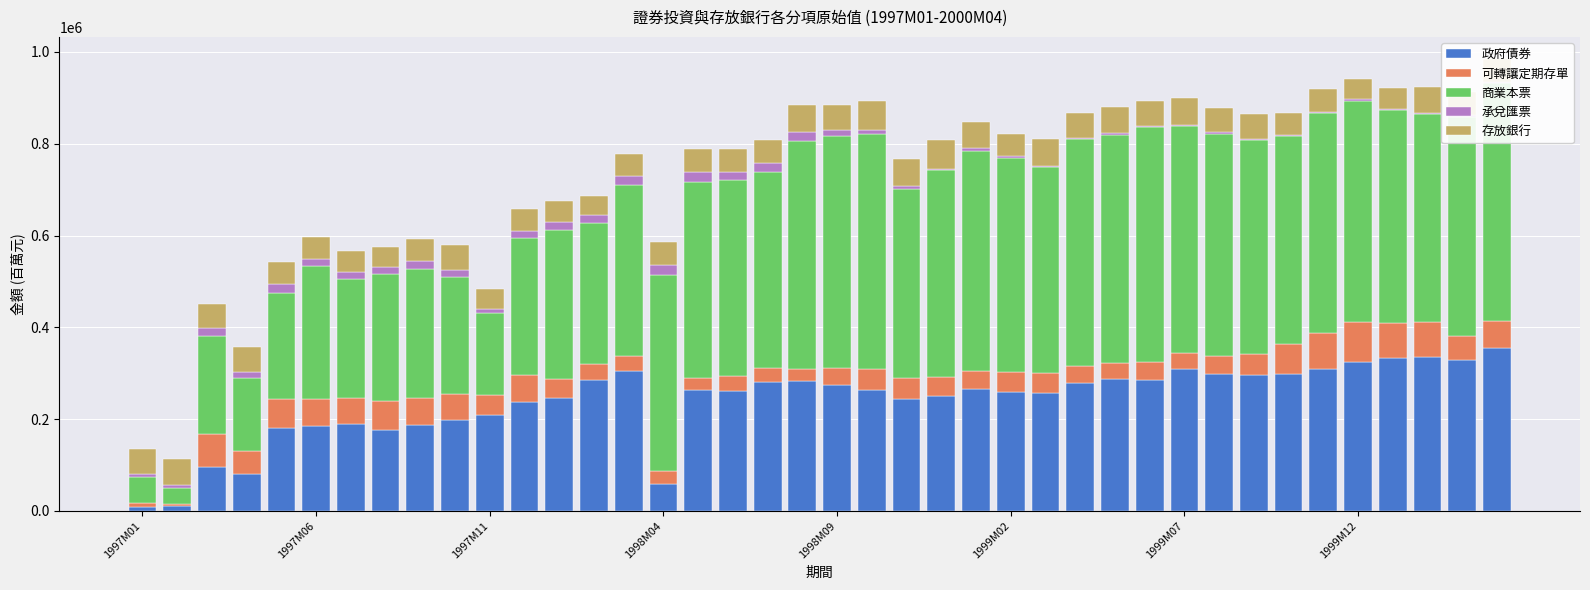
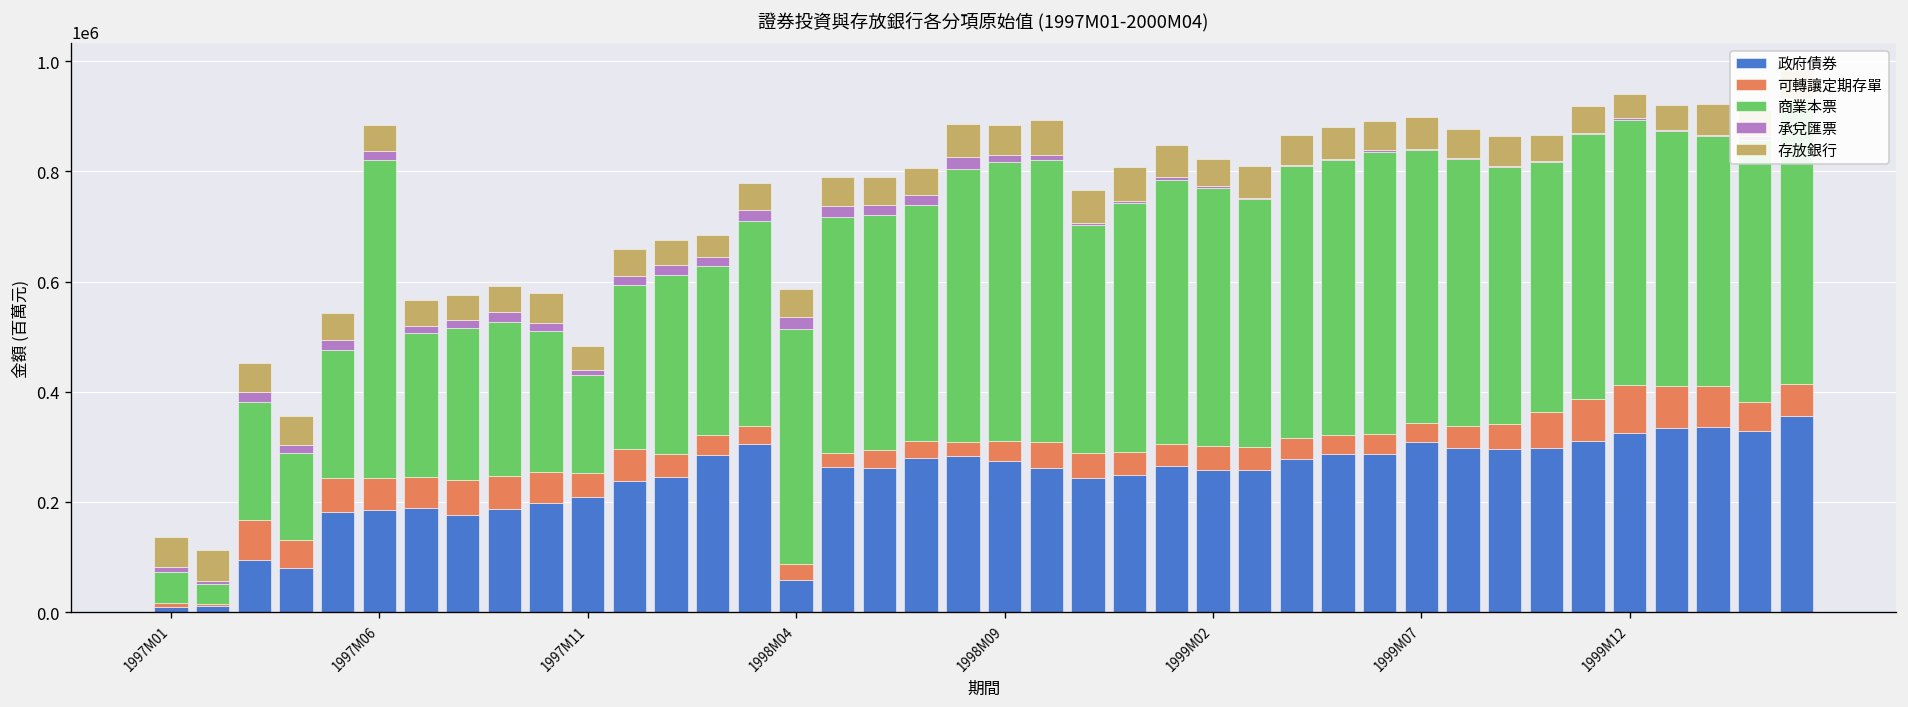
  {
    "政府債券": {
      "1997M01": 10000,
      "1997M06": 190000,
      "1997M11": 210000,
      "1998M04": 60000,
      "1998M09": 280000,
      "1999M02": 260000,
      "1999M07": 310000,
      "1999M12": 330000
    },
    "商業本票": {
      "1997M01": 60000,
-     "1997M06": 290000,
+     "1997M06": 580000,
      "1997M11": 180000,
      "1998M04": 430000,
      "1998M09": 510000,
      "1999M02": 470000,
      "1999M07": 490000,
      "1999M12": 480000
    },
    "承兌匯票": {
      "1997M01": 10000,
      "1997M06": 20000,
      "1997M11": 10000,
      "1998M04": 20000,
      "1998M09": 10000
    }
  }
